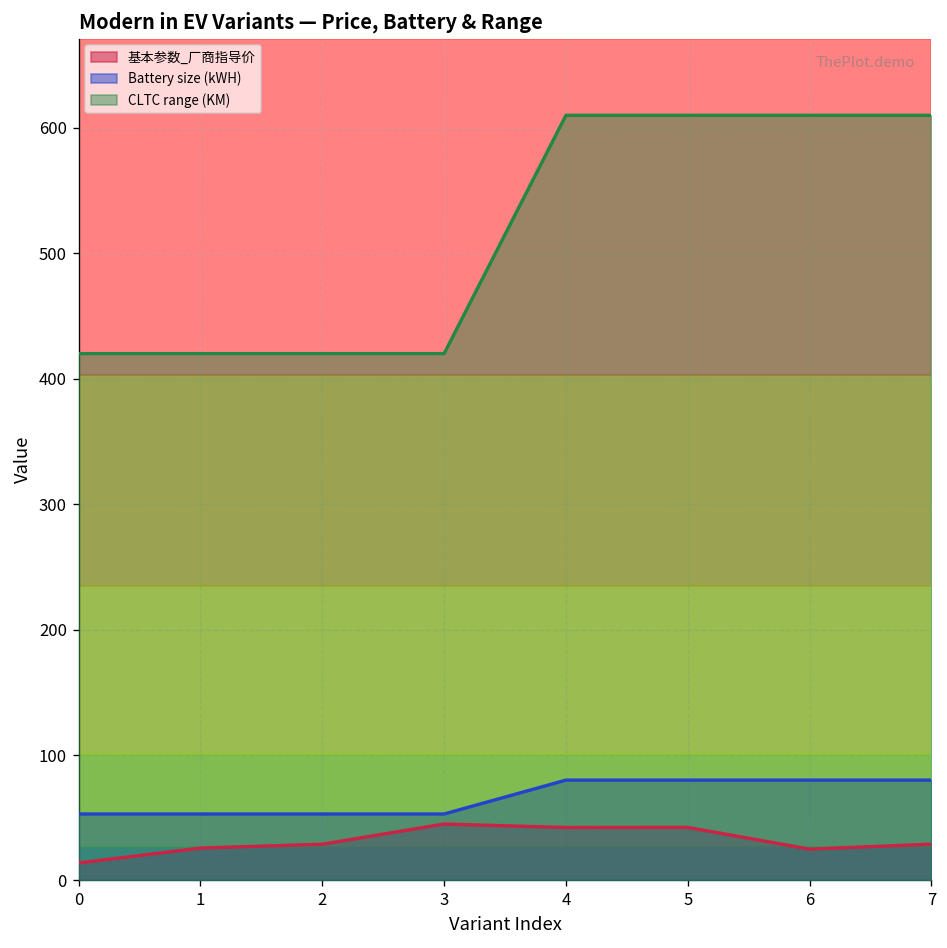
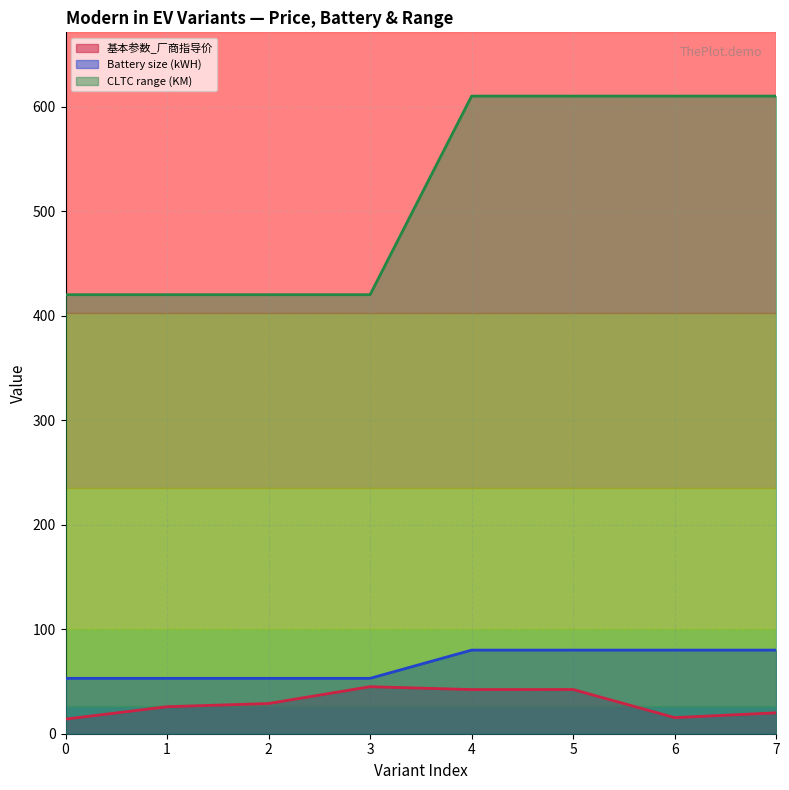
  {
    "基本参数_厂商指导价": {
      "0": 14,
      "1": 26,
      "2": 29,
      "3": 45,
      "4": 42,
      "5": 42,
-     "6": 25,
-     "7": 29
+     "6": 15,
+     "7": 20
    },
    "Battery size (kWH)": {
      "0": 53,
      "1": 53,
      "2": 53,
      "3": 53,
      "4": 80,
      "5": 80,
      "6": 80,
      "7": 80
    },
    "CLTC range (KM)": {
      "0": 420,
      "1": 420,
      "2": 420,
      "3": 420,
      "4": 610,
      "5": 610,
      "6": 610,
      "7": 610
    }
  }
